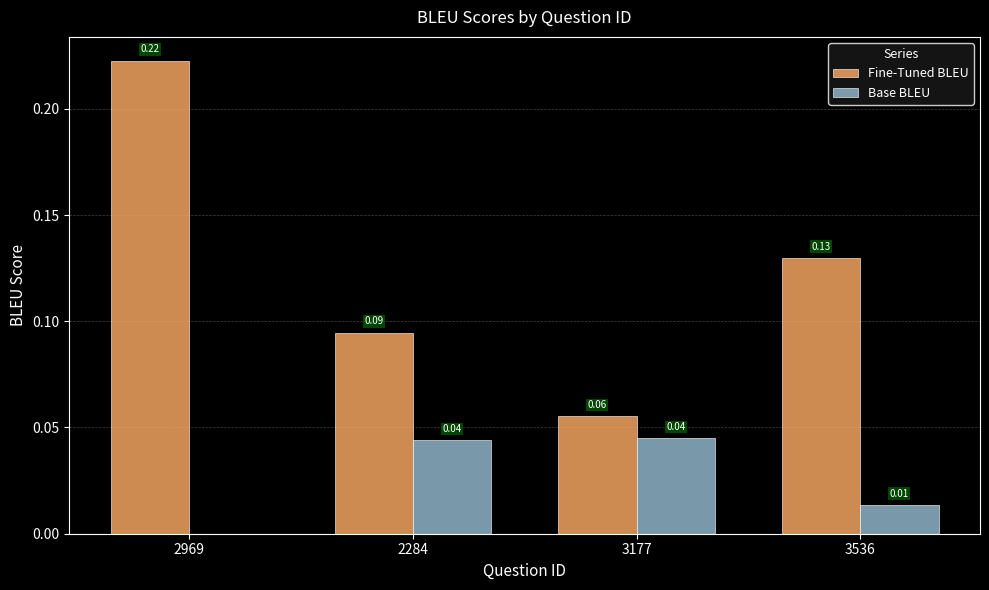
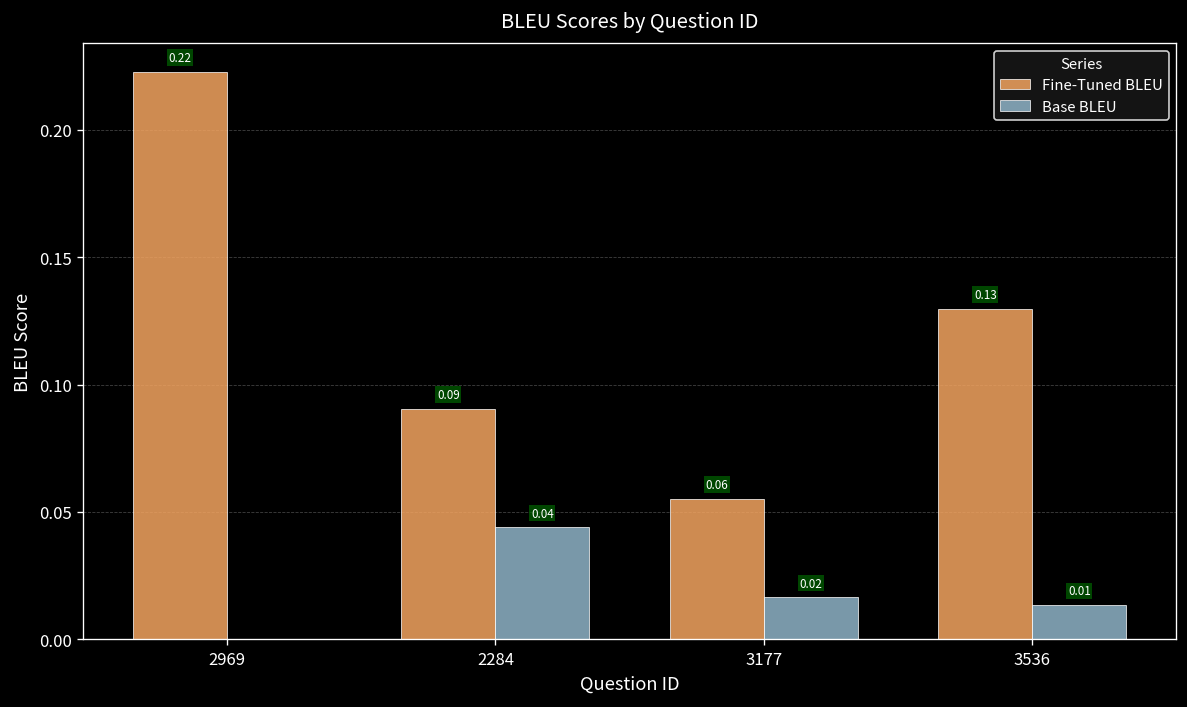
  {
    "Fine-Tuned BLEU": {
-     "2284": 0.095
+     "2284": 0.091
    },
    "Base BLEU": {
-     "3177": 0.04
+     "3177": 0.02
    }
  }
